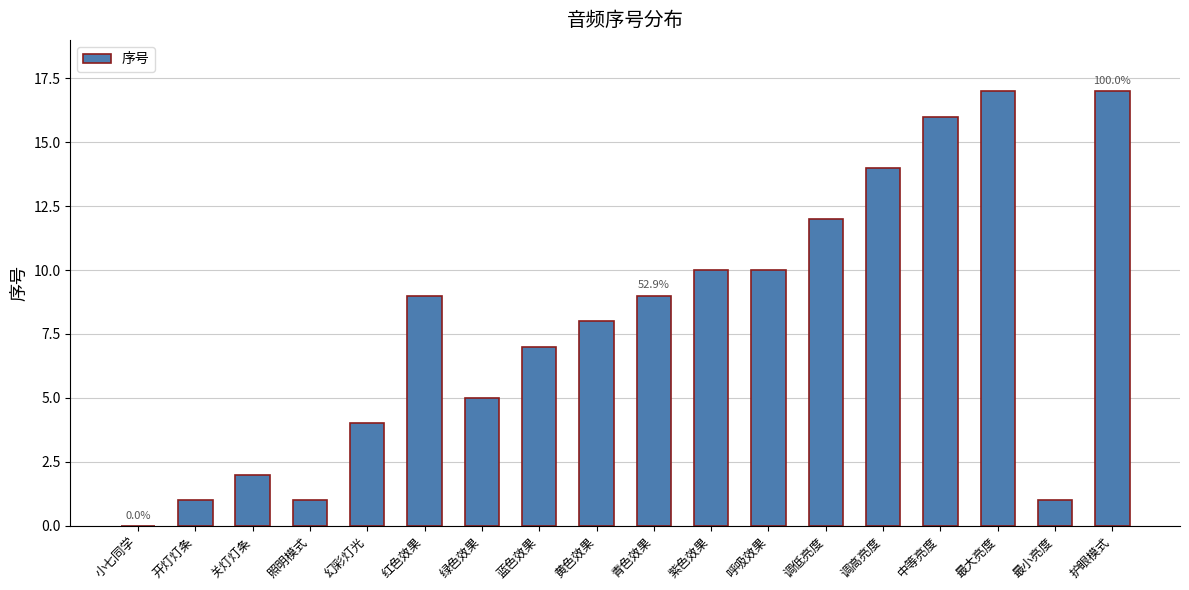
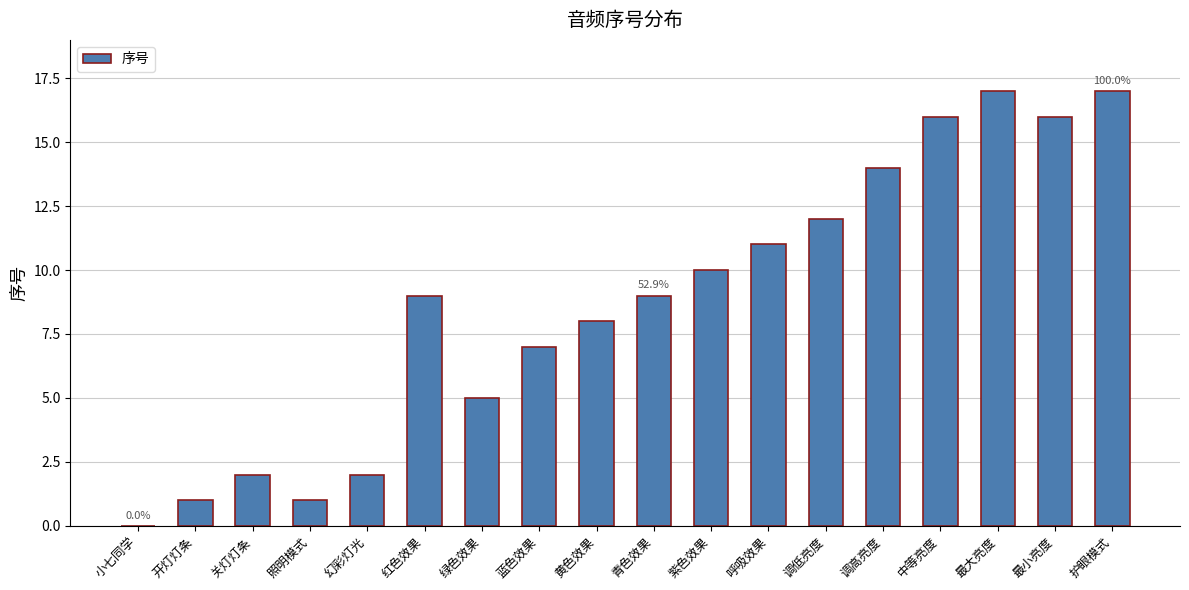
  {
    "开灯灯条": 1,
    "关灯灯条": 2,
    "照明模式": 1,
-   "幻彩灯光": 4,
+   "幻彩灯光": 2,
    "红色效果": 9,
    "绿色效果": 5,
    "蓝色效果": 7,
    "黄色效果": 8,
    "紫色效果": 10,
-   "呼吸效果": 10,
+   "呼吸效果": 11,
    "调低亮度": 12,
    "调高亮度": 14,
    "中等亮度": 16,
    "最大亮度": 17,
-   "最小亮度": 1
+   "最小亮度": 16
  }
